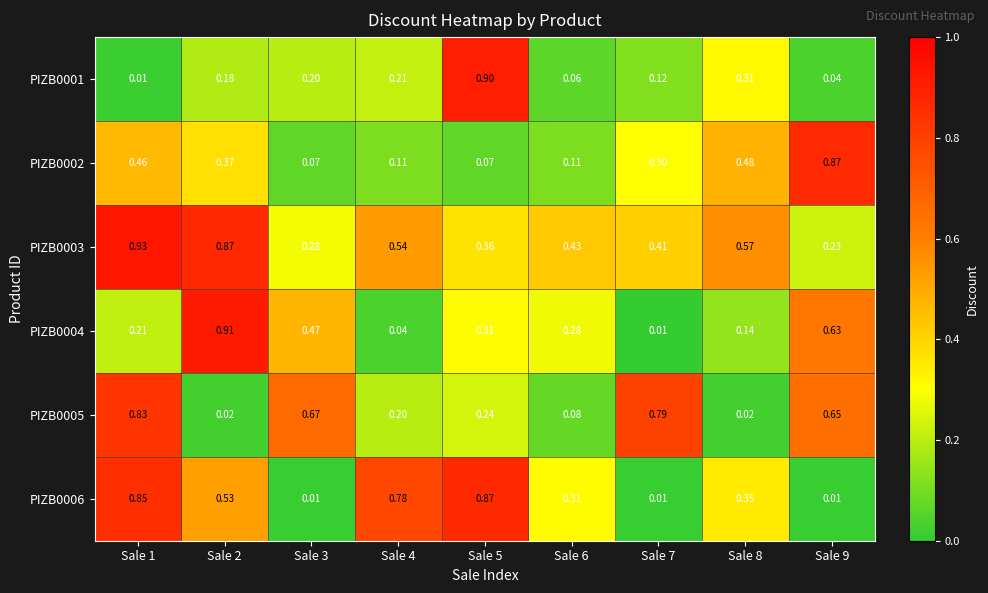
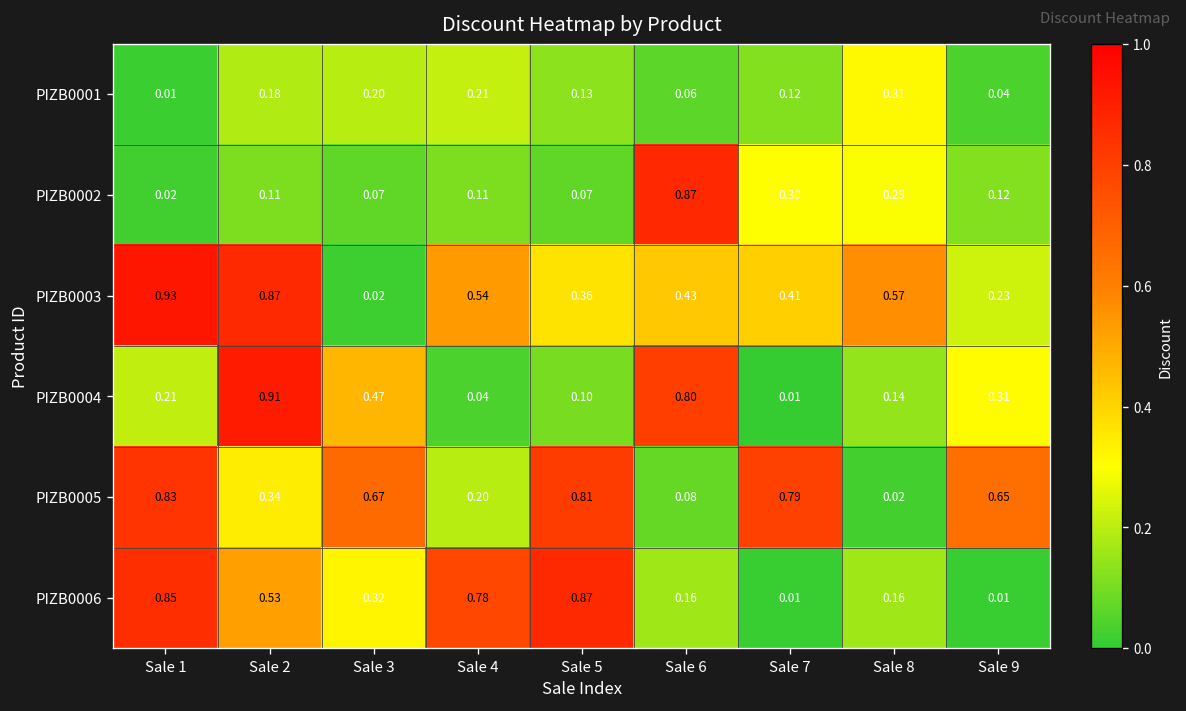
  {
    "PIZB0001": {
      "Sale 1": 0.01,
      "Sale 2": 0.18,
      "Sale 3": 0.20,
      "Sale 4": 0.21,
-     "Sale 5": 0.90,
+     "Sale 5": 0.13,
      "Sale 6": 0.06,
      "Sale 7": 0.12,
      "Sale 8": 0.31,
      "Sale 9": 0.04
    },
    "PIZB0002": {
-     "Sale 1": 0.46,
-     "Sale 2": 0.37,
+     "Sale 1": 0.02,
+     "Sale 2": 0.11,
      "Sale 3": 0.07,
      "Sale 4": 0.11,
      "Sale 5": 0.07,
-     "Sale 6": 0.11,
+     "Sale 6": 0.87,
      "Sale 7": 0.30,
-     "Sale 8": 0.48,
-     "Sale 9": 0.87
+     "Sale 8": 0.29,
+     "Sale 9": 0.12
    },
    "PIZB0003": {
      "Sale 1": 0.93,
      "Sale 2": 0.87,
-     "Sale 3": 0.28,
+     "Sale 3": 0.02,
      "Sale 4": 0.54,
      "Sale 5": 0.36,
      "Sale 6": 0.43,
      "Sale 7": 0.41,
      "Sale 8": 0.57,
      "Sale 9": 0.23
    },
    "PIZB0004": {
      "Sale 1": 0.21,
      "Sale 2": 0.91,
      "Sale 3": 0.47,
      "Sale 4": 0.04,
-     "Sale 5": 0.31,
-     "Sale 6": 0.28,
+     "Sale 5": 0.10,
+     "Sale 6": 0.80,
      "Sale 7": 0.01,
      "Sale 8": 0.14,
-     "Sale 9": 0.63
+     "Sale 9": 0.31
    },
    "PIZB0005": {
      "Sale 1": 0.83,
-     "Sale 2": 0.02,
+     "Sale 2": 0.34,
      "Sale 3": 0.67,
      "Sale 4": 0.20,
-     "Sale 5": 0.24,
+     "Sale 5": 0.81,
      "Sale 6": 0.08,
      "Sale 7": 0.79,
      "Sale 8": 0.02,
      "Sale 9": 0.65
    },
    "PIZB0006": {
      "Sale 1": 0.85,
      "Sale 2": 0.53,
-     "Sale 3": 0.01,
+     "Sale 3": 0.32,
      "Sale 4": 0.78,
      "Sale 5": 0.87,
-     "Sale 6": 0.31,
+     "Sale 6": 0.16,
      "Sale 7": 0.01,
-     "Sale 8": 0.35,
+     "Sale 8": 0.16,
      "Sale 9": 0.01
    }
  }
